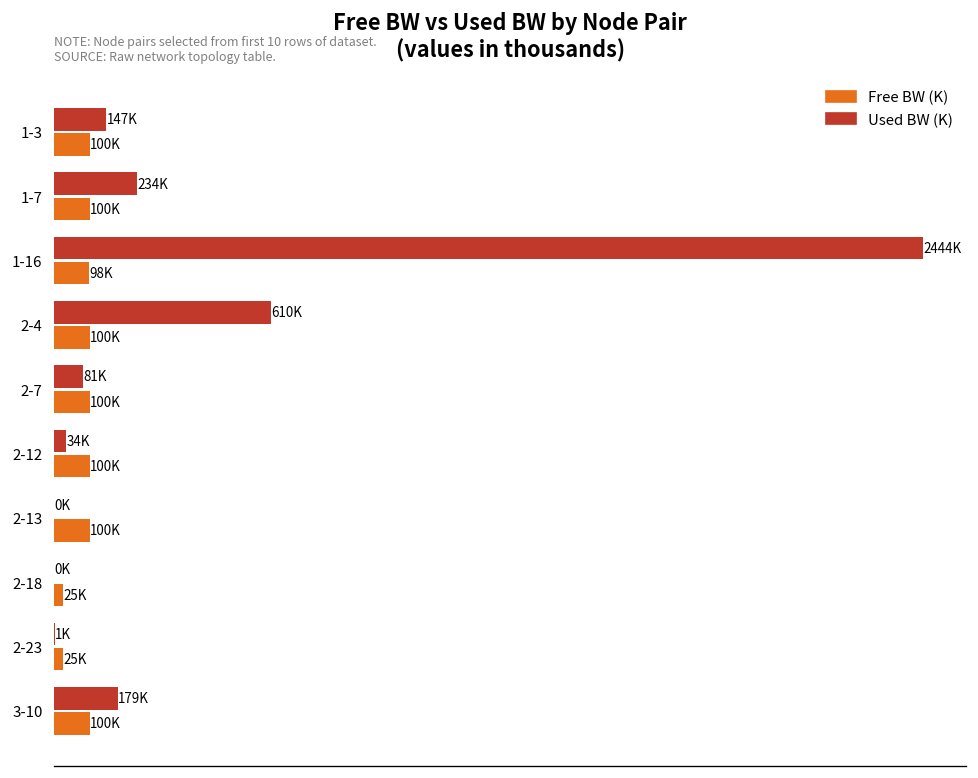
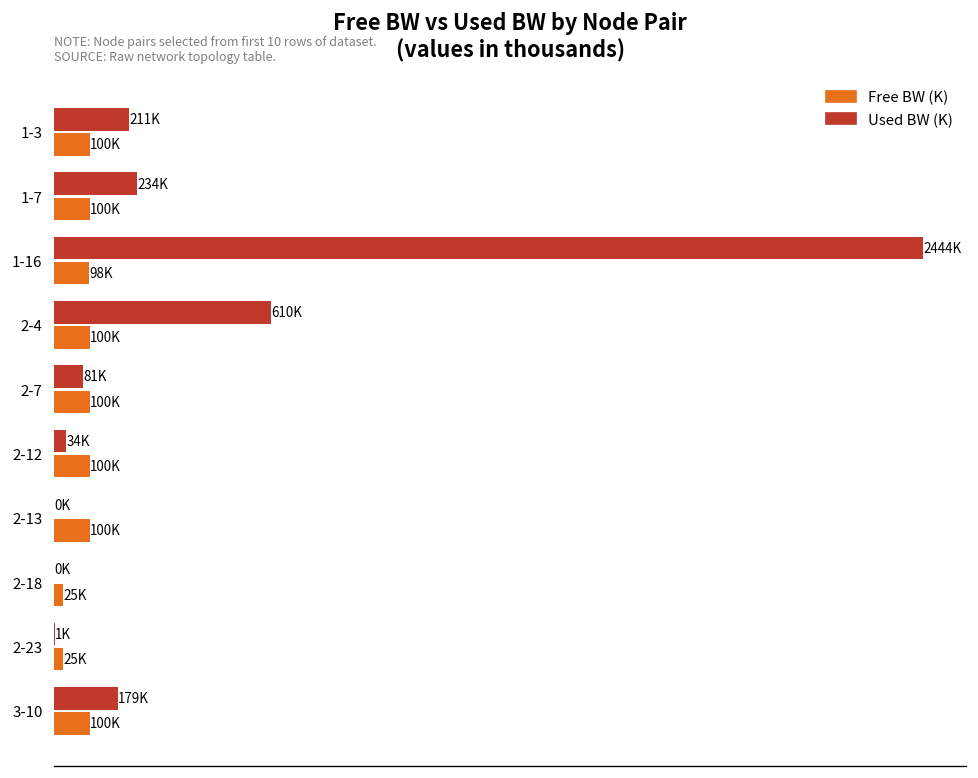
  {
    "Free BW (K)": {
      "1-3": "100K",
      "1-7": "100K",
      "1-16": "98K",
      "2-4": "100K",
      "2-7": "100K",
      "2-12": "100K",
      "2-13": "100K",
      "2-18": "25K",
      "2-23": "25K",
      "3-10": "100K"
    },
    "Used BW (K)": {
-     "1-3": "147K",
+     "1-3": "211K",
      "1-7": "234K",
      "1-16": "2444K",
      "2-4": "610K",
      "2-7": "81K",
      "2-12": "34K",
      "2-13": "0K",
      "2-18": "0K",
      "2-23": "1K",
      "3-10": "179K"
    }
  }
